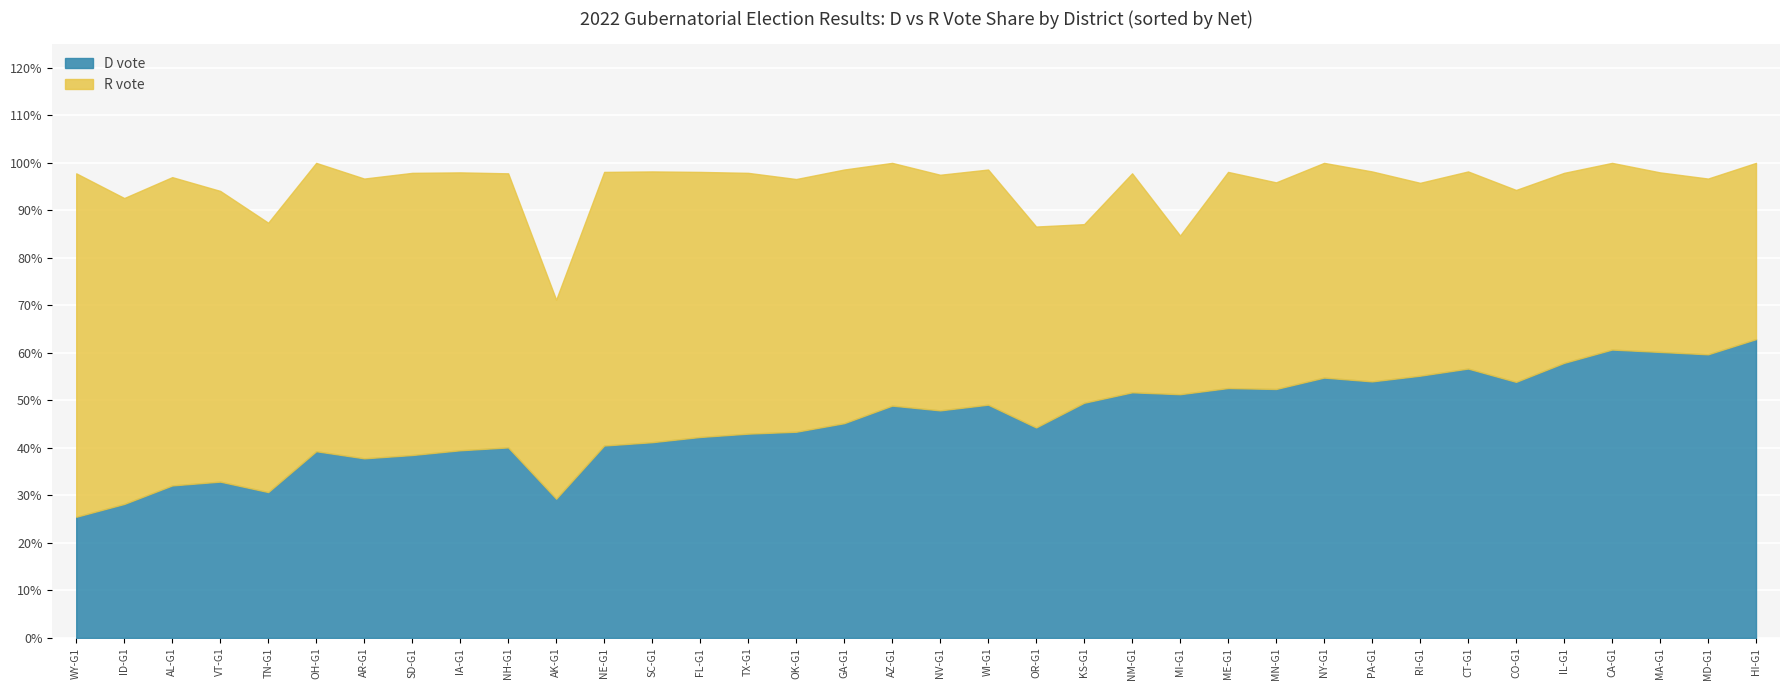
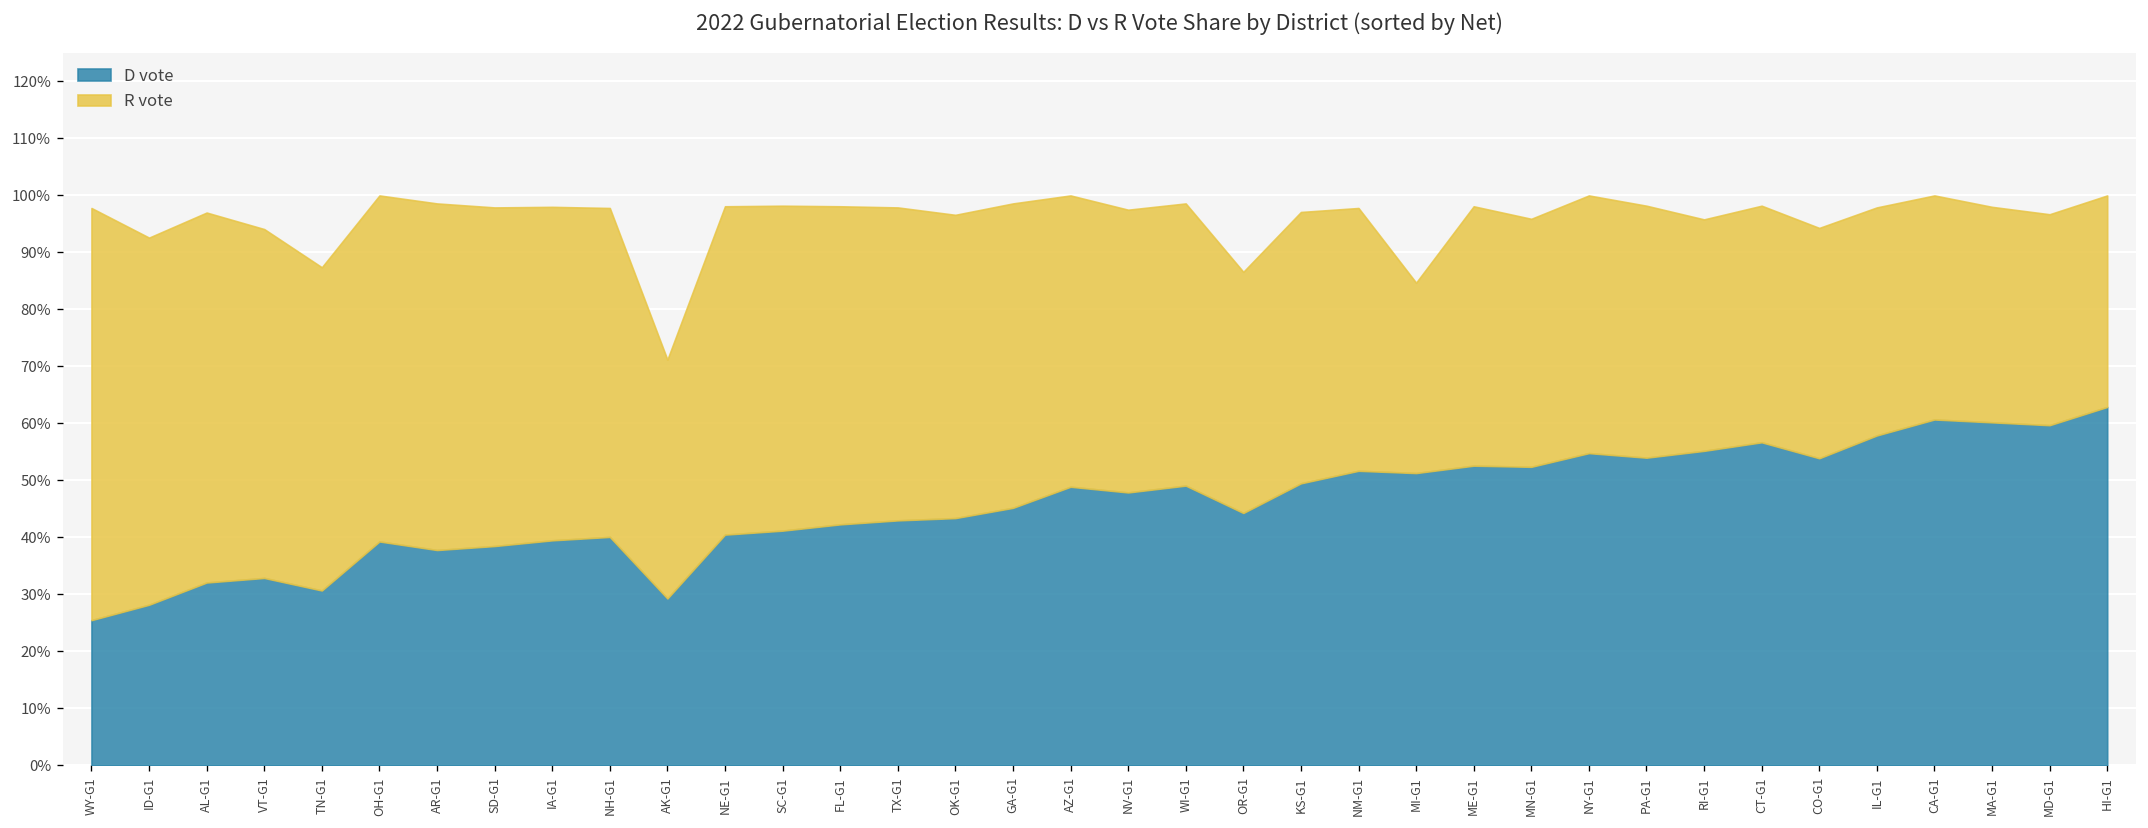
  {
    "D vote": {
      "WY-G1": "26%",
      "ID-G1": "28%",
      "AL-G1": "32%",
      "VT-G1": "33%",
      "TN-G1": "31%",
      "OH-G1": "39%",
      "AR-G1": "38%",
      "SD-G1": "39%",
      "IA-G1": "40%",
      "NH-G1": "40%",
      "AK-G1": "29%",
      "NE-G1": "41%",
      "SC-G1": "41%",
      "FL-G1": "42%",
      "TX-G1": "43%",
      "OK-G1": "43%",
      "GA-G1": "45%",
      "AZ-G1": "49%",
      "NV-G1": "48%",
      "WI-G1": "49%",
      "OR-G1": "44%",
      "KS-G1": "50%",
      "NM-G1": "52%",
      "MI-G1": "51%",
      "ME-G1": "53%",
      "MN-G1": "52%",
      "NY-G1": "55%",
      "PA-G1": "54%",
      "RI-G1": "55%",
      "CT-G1": "57%",
      "CO-G1": "54%",
      "IL-G1": "58%",
      "CA-G1": "61%",
      "MA-G1": "60%",
      "MD-G1": "60%",
      "HI-G1": "63%"
    },
    "R vote": {
      "WY-G1": "72%",
      "ID-G1": "64%",
      "AL-G1": "65%",
      "VT-G1": "61%",
      "TN-G1": "57%",
      "OH-G1": "61%",
-     "AR-G1": "59%",
+     "AR-G1": "61%",
      "SD-G1": "59%",
      "IA-G1": "59%",
      "NH-G1": "58%",
      "AK-G1": "42%",
      "NE-G1": "58%",
      "SC-G1": "57%",
      "FL-G1": "56%",
      "TX-G1": "55%",
      "OK-G1": "53%",
      "GA-G1": "53%",
      "AZ-G1": "51%",
      "NV-G1": "50%",
      "WI-G1": "49%",
      "OR-G1": "42%",
-     "KS-G1": "38%",
+     "KS-G1": "48%",
      "NM-G1": "46%",
      "MI-G1": "33%",
      "ME-G1": "45%",
      "MN-G1": "44%",
      "NY-G1": "45%",
      "PA-G1": "44%",
      "RI-G1": "41%",
      "CT-G1": "42%",
      "CO-G1": "40%",
      "IL-G1": "40%",
      "CA-G1": "39%",
      "MA-G1": "38%",
      "MD-G1": "37%",
      "HI-G1": "37%"
    }
  }
